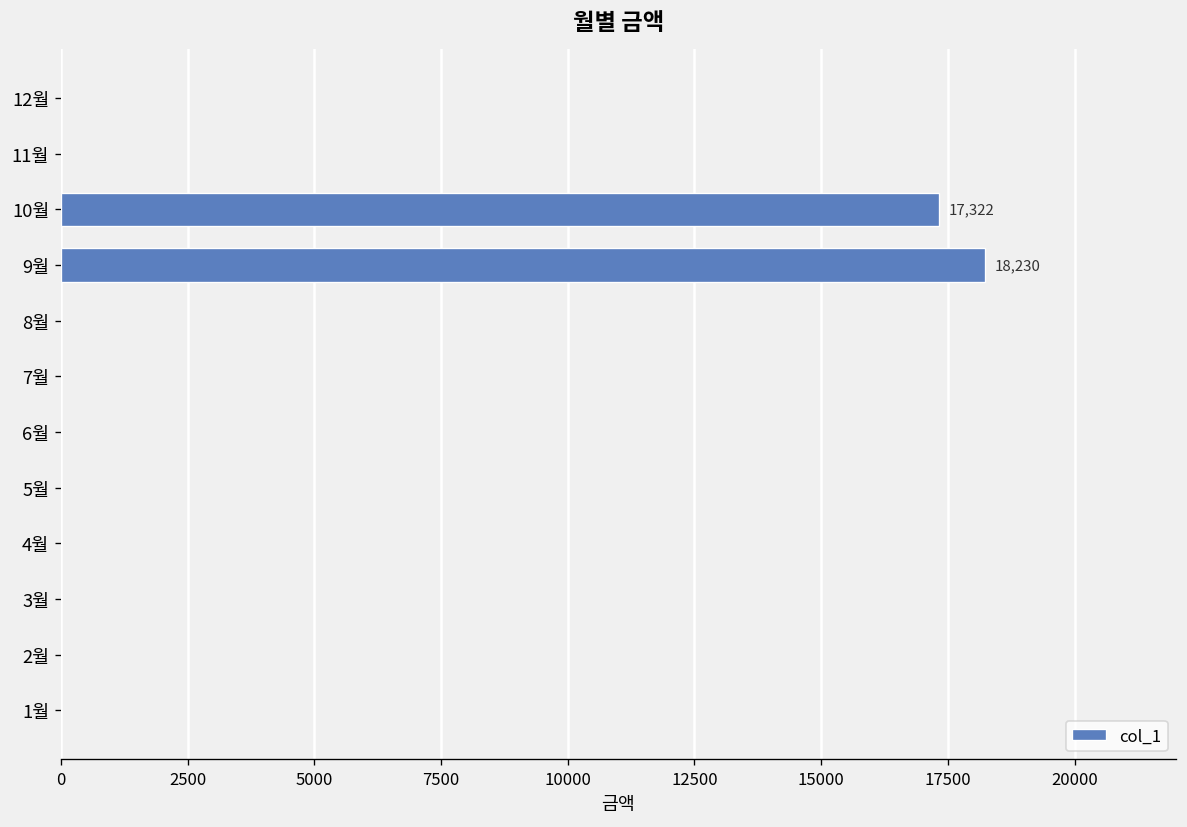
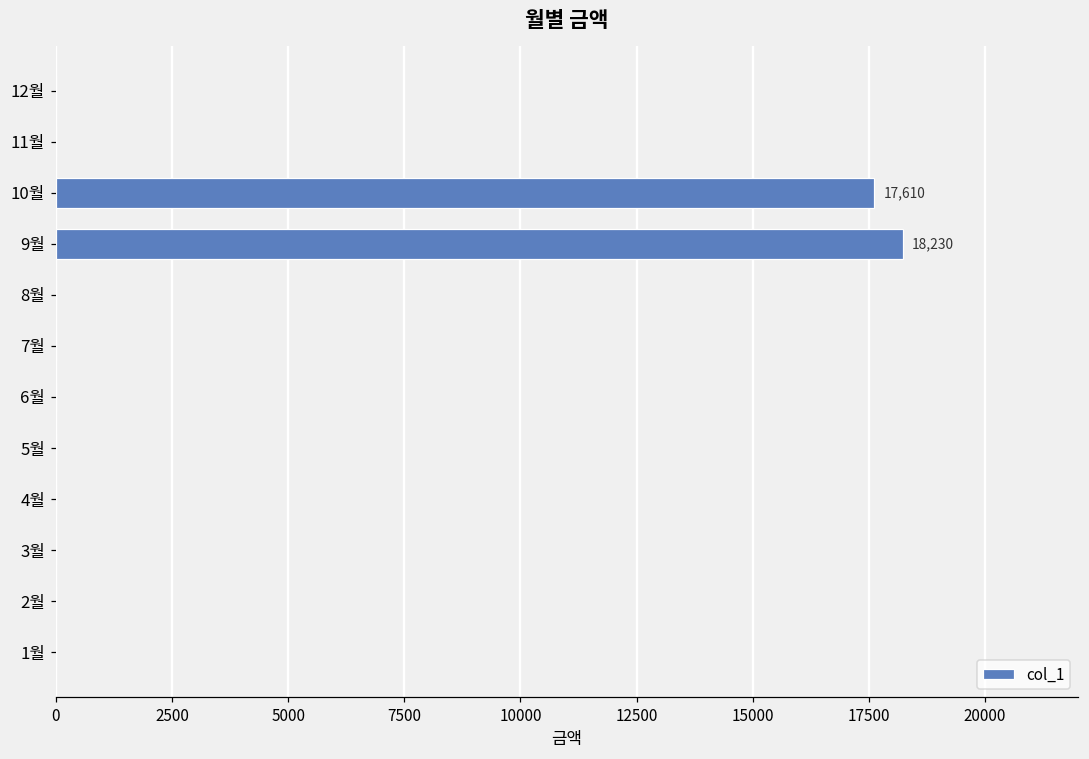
  {
-   "10월": "17,322",
+   "10월": "17,610",
    "9월": "18,230"
  }
